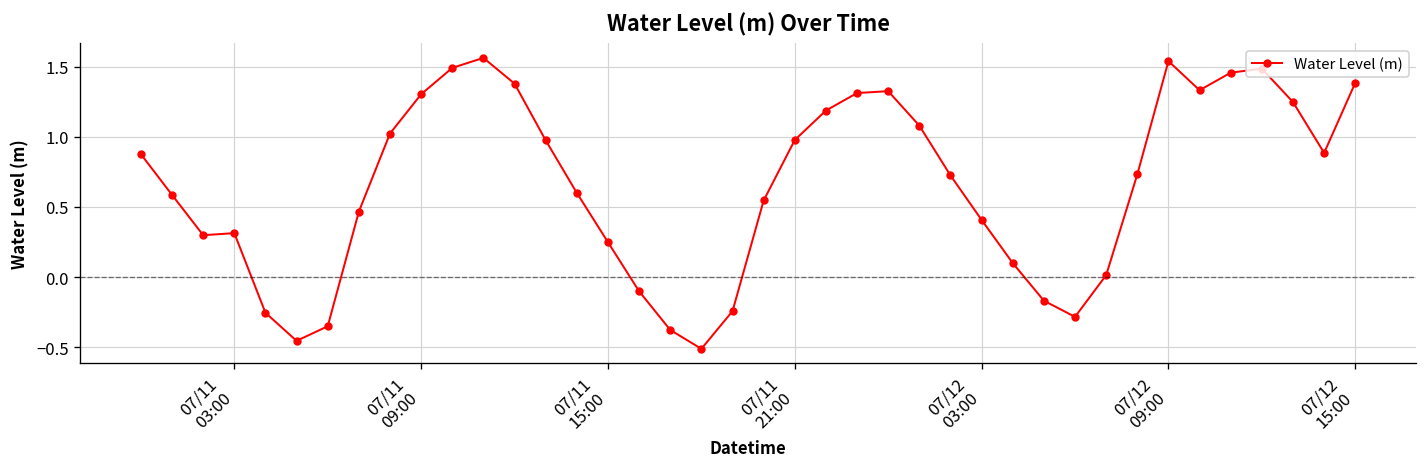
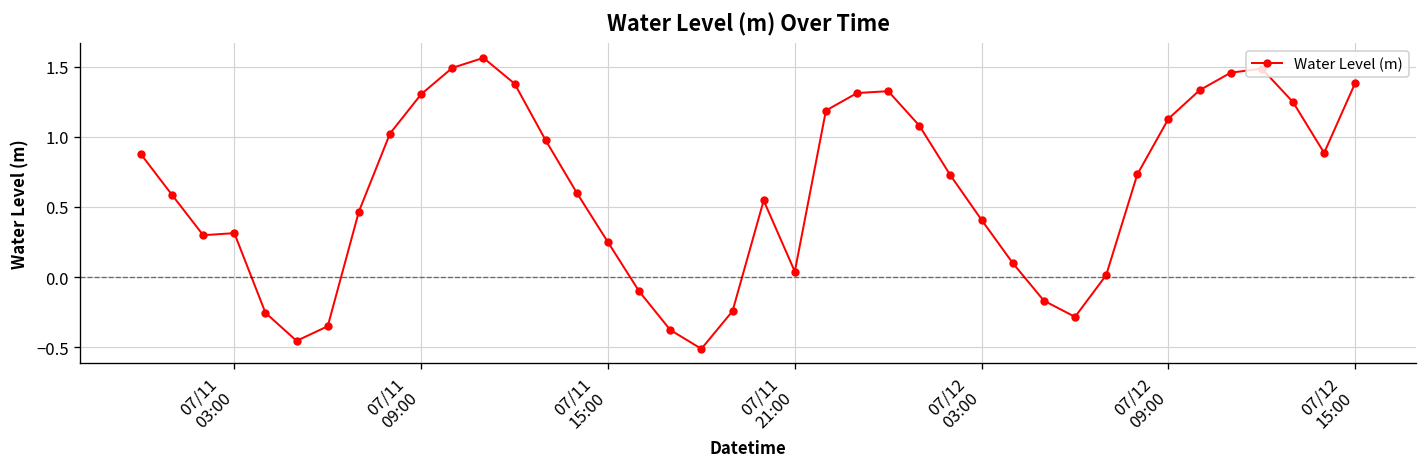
  {
    "07/11 03:00": 0.31,
    "07/11 09:00": 1.30,
    "07/11 15:00": 0.25,
-   "07/11 21:00": 0.98,
+   "07/11 21:00": 0.04,
    "07/12 03:00": 0.41,
-   "07/12 09:00": 1.54,
+   "07/12 09:00": 1.13,
    "07/12 15:00": 1.38
  }
